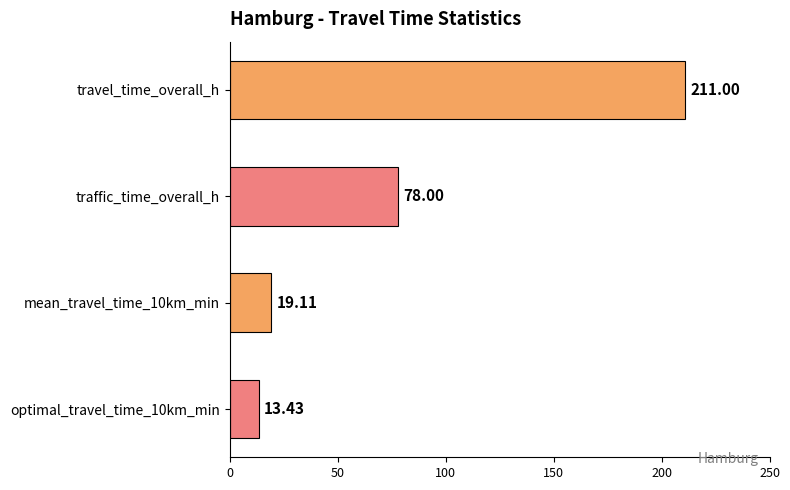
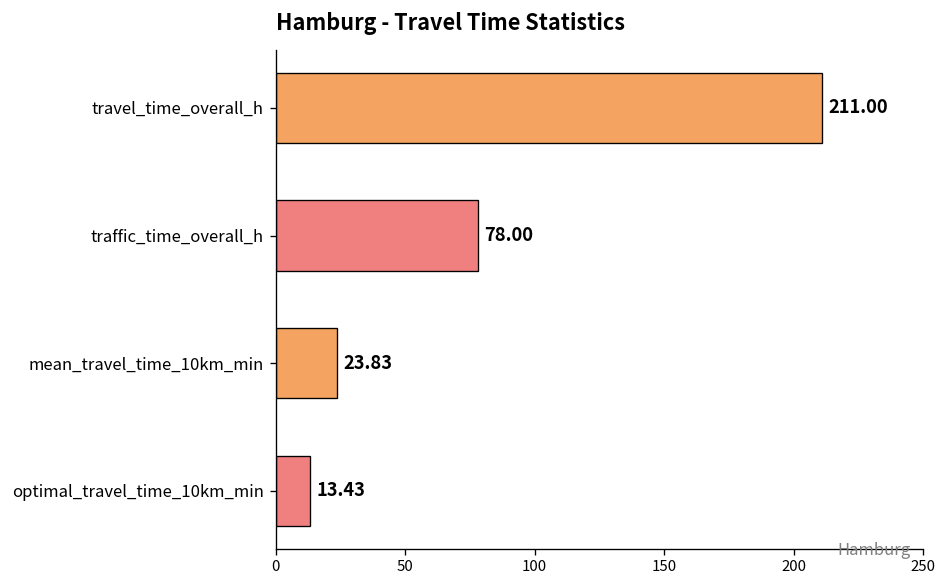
  {
    "travel_time_overall_h": 211.00,
    "traffic_time_overall_h": 78.00,
-   "mean_travel_time_10km_min": 19.11,
+   "mean_travel_time_10km_min": 23.83,
    "optimal_travel_time_10km_min": 13.43
  }
